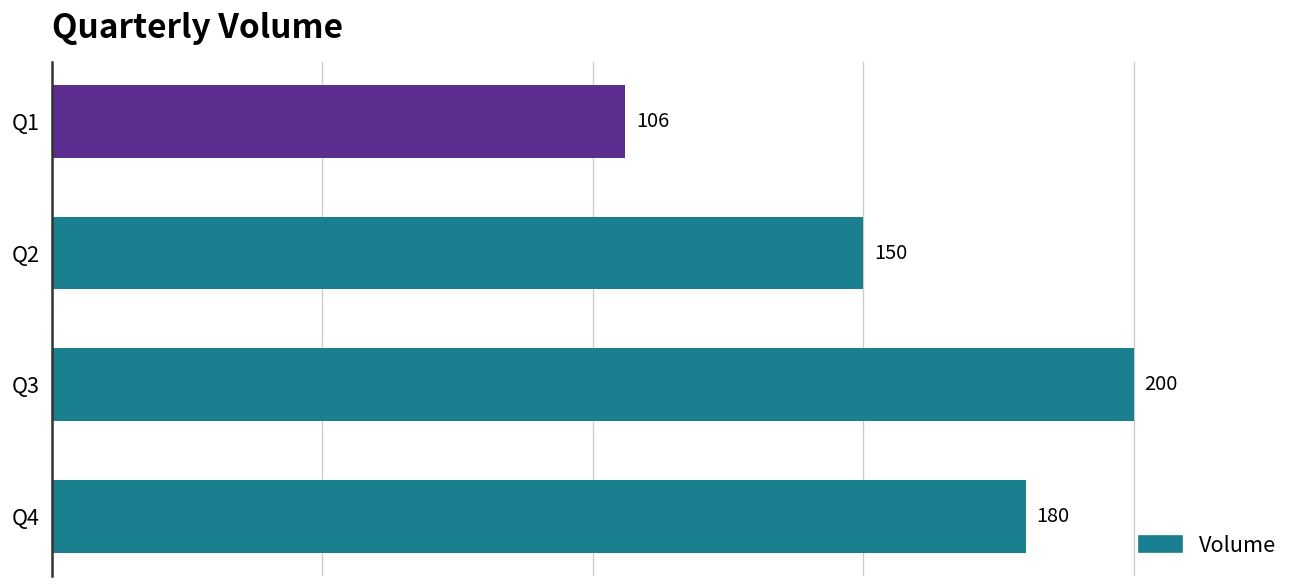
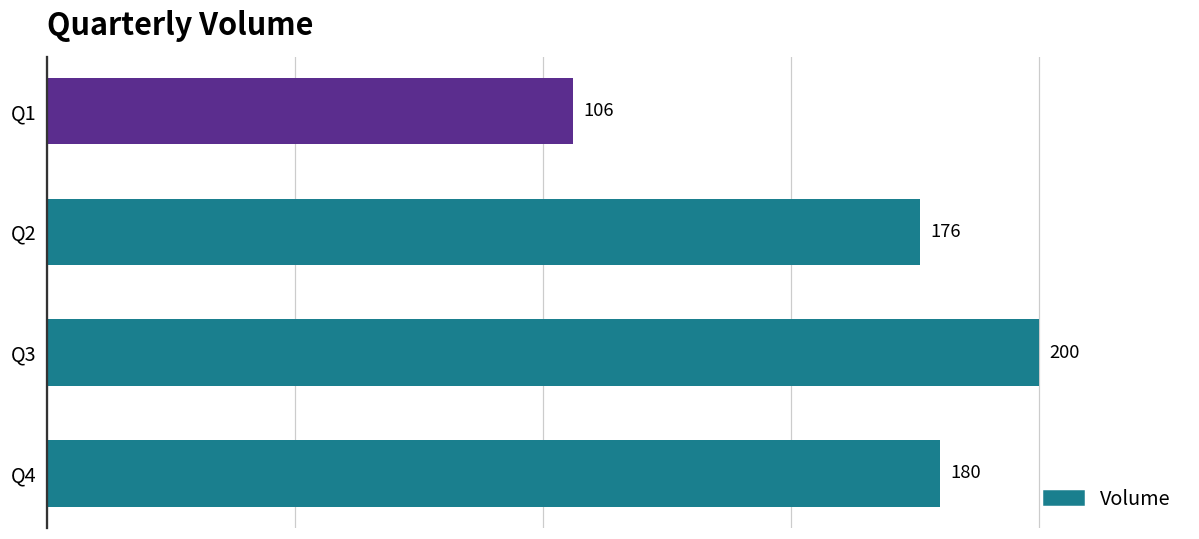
  {
    "Q1": 106,
-   "Q2": 150,
+   "Q2": 176,
    "Q3": 200,
    "Q4": 180
  }
